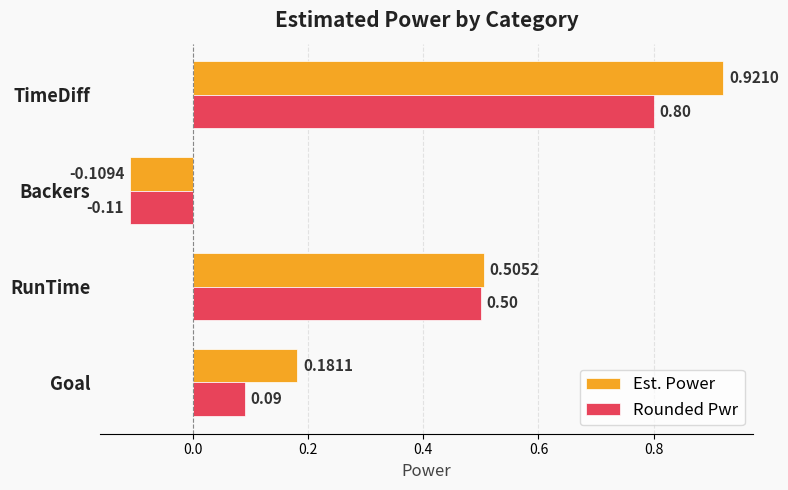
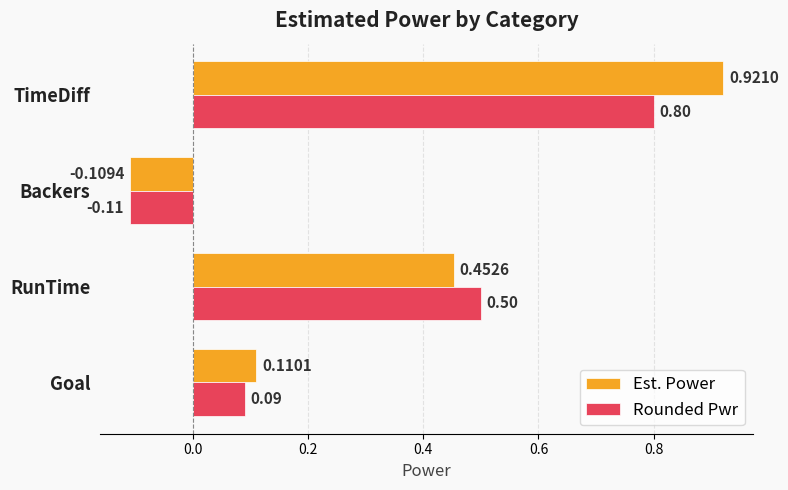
  {
    "Est. Power": {
      "TimeDiff": 0.9210,
      "Backers": -0.1094,
-     "RunTime": 0.5052,
-     "Goal": 0.1811
+     "RunTime": 0.4526,
+     "Goal": 0.1101
    },
    "Rounded Pwr": {
      "TimeDiff": 0.80,
      "Backers": -0.11,
      "RunTime": 0.50,
      "Goal": 0.09
    }
  }
